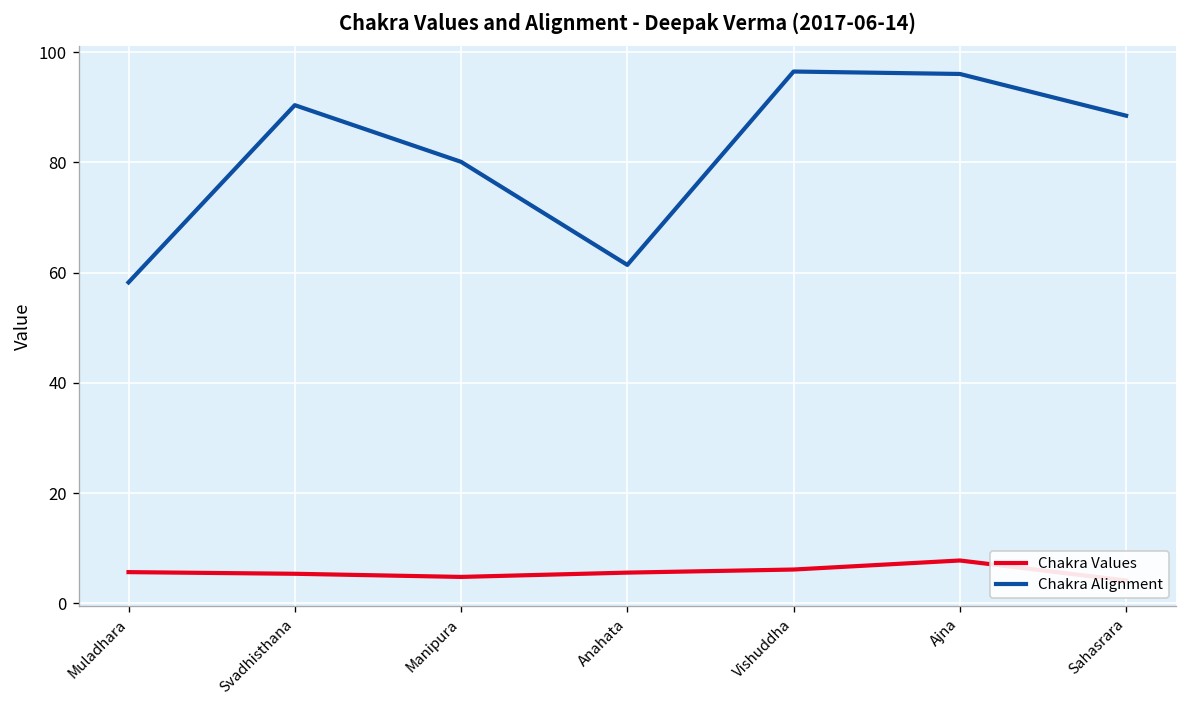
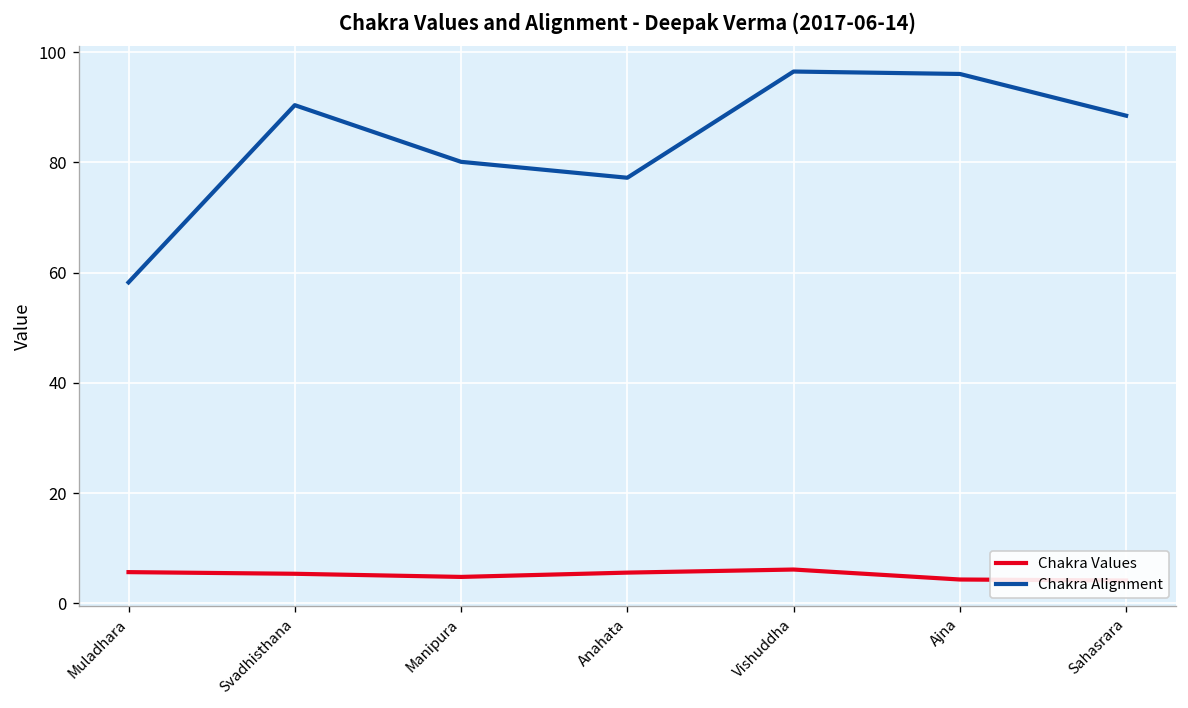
  {
    "Chakra Values": {
      "Muladhara": 6,
      "Svadhisthana": 5,
      "Manipura": 5,
      "Anahata": 6,
      "Vishuddha": 6,
-     "Ajna": 8
+     "Ajna": 4
    },
    "Chakra Alignment": {
      "Muladhara": 58,
      "Svadhisthana": 90,
      "Manipura": 80,
-     "Anahata": 61,
+     "Anahata": 77,
      "Vishuddha": 97,
      "Ajna": 96,
      "Sahasrara": 88
    }
  }
